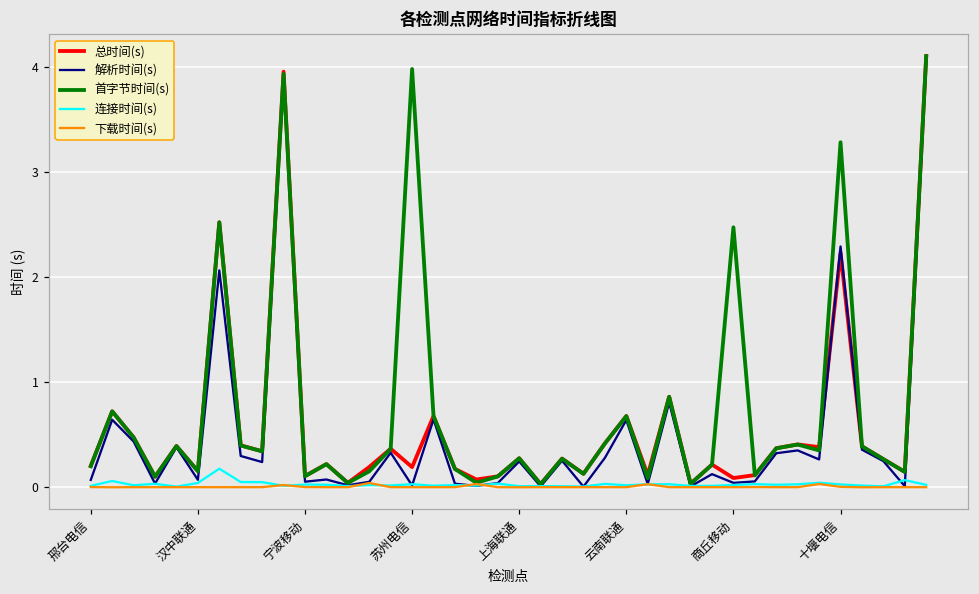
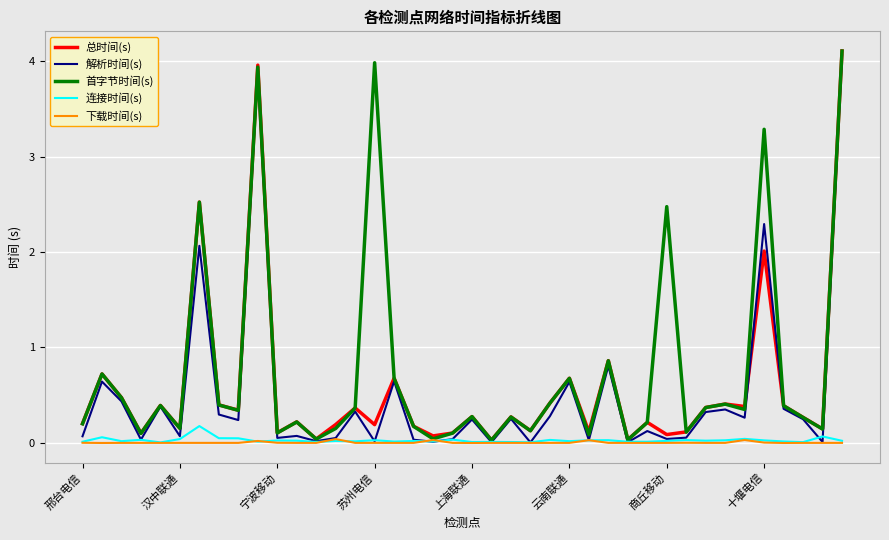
  {
    "总时间(s)": {
      "苏州电信": 0.2,
      "商丘移动": 0.1,
-     "十堰电信": 2.2
+     "十堰电信": 2.0
    },
    "解析时间(s)": {
      "邢台电信": 0.1,
      "汉中联通": 0.1,
      "宁波移动": 0.1,
      "上海联通": 0.2,
      "云南联通": 0.6,
      "十堰电信": 2.3
    },
    "首字节时间(s)": {
      "苏州电信": 4.0,
      "商丘移动": 2.5,
      "十堰电信": 3.3
    },
    "连接时间(s)": {
      "汉中联通": 0.0
    },
    "下载时间(s)": {
      "汉中联通": 0.0
    }
  }
